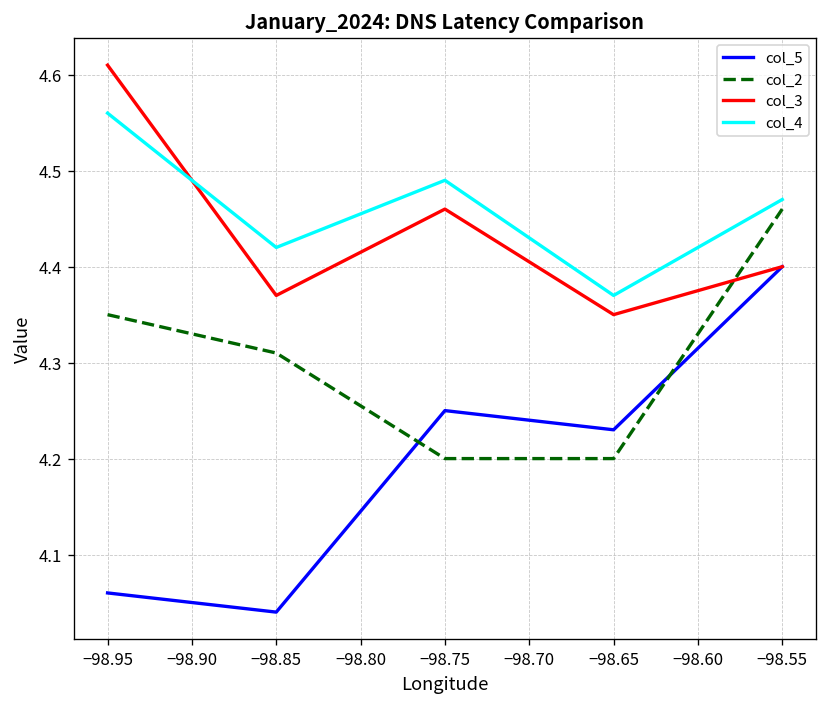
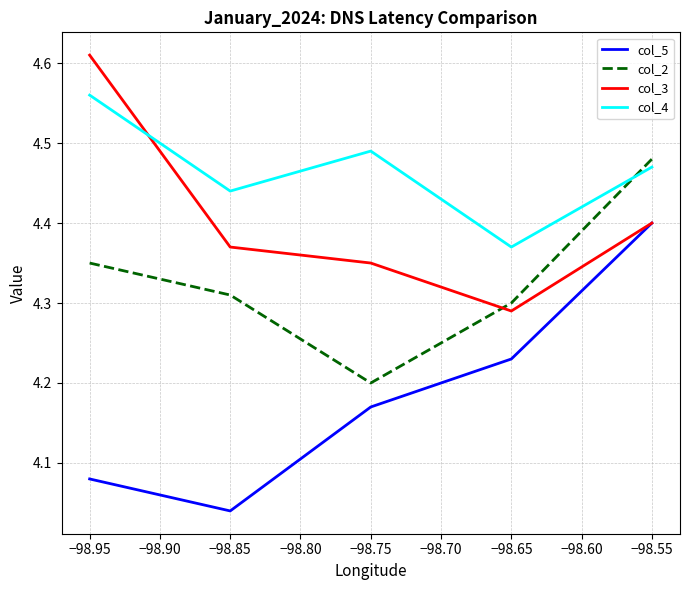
  {
    "col_5": {
-     "−98.95": 4.06,
+     "−98.95": 4.08,
      "−98.85": 4.04,
-     "−98.75": 4.25,
+     "−98.75": 4.17,
      "−98.65": 4.23
    },
    "col_2": {
      "−98.95": 4.35,
      "−98.85": 4.31,
      "−98.75": 4.20,
-     "−98.65": 4.2,
-     "−98.55": 4.46
+     "−98.65": 4.3,
+     "−98.55": 4.48
    },
    "col_3": {
      "−98.95": 4.61,
      "−98.85": 4.37,
-     "−98.75": 4.46,
-     "−98.65": 4.35
+     "−98.75": 4.35,
+     "−98.65": 4.29
    },
    "col_4": {
      "−98.95": 4.56,
-     "−98.85": 4.42,
+     "−98.85": 4.44,
      "−98.75": 4.49,
      "−98.65": 4.37,
      "−98.55": 4.47
    }
  }
